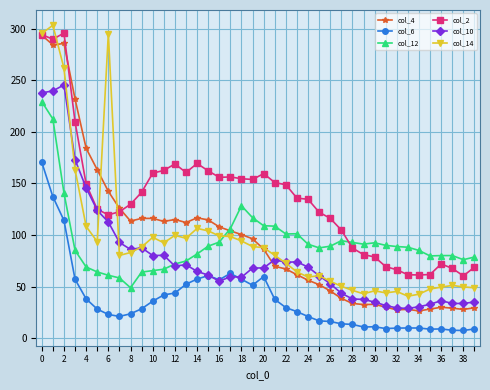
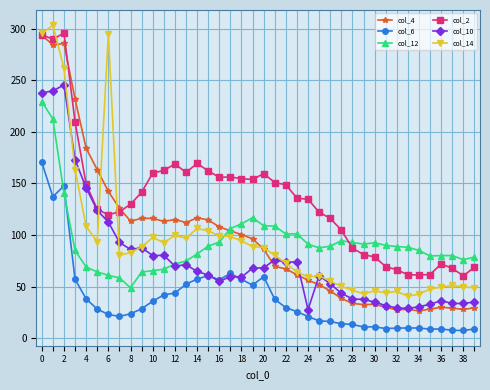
  {
    "col_4": {
      "2": 286,
      "4": 184,
      "6": 142,
      "8": 114,
      "10": 116,
      "12": 115,
      "14": 117,
      "16": 108,
      "18": 100,
      "22": 67,
      "24": 56,
      "26": 46,
      "28": 34,
      "34": 27,
      "36": 30,
      "38": 28
    },
    "col_6": {
      "0": 170,
-     "2": 114,
+     "2": 148,
      "4": 38,
      "6": 23,
      "8": 24,
      "10": 36,
      "12": 44,
      "14": 57,
      "20": 60,
      "22": 30,
      "24": 21,
      "26": 16,
      "28": 13,
      "30": 11,
      "32": 10,
      "34": 10,
      "36": 9,
      "38": 8
    },
    "col_12": {
      "0": 229,
      "2": 141,
      "4": 69,
      "6": 61,
      "8": 49,
      "10": 66,
      "14": 82,
      "16": 93,
-     "18": 128,
+     "18": 111,
      "20": 109,
      "22": 101,
      "24": 91,
      "26": 89,
      "28": 93,
      "30": 92,
      "32": 89,
      "34": 85,
      "36": 80,
      "38": 76
    },
    "col_2": {
      "2": 296,
      "4": 149,
      "6": 120,
      "8": 130,
      "10": 160,
      "12": 169,
      "14": 169,
      "16": 156,
      "18": 155,
      "20": 160,
      "22": 149,
      "24": 135,
      "26": 116,
      "28": 87,
      "30": 79,
      "32": 66,
      "34": 61,
      "36": 72,
      "38": 60
    },
    "col_10": {
      "0": 238,
      "2": 245,
      "4": 146,
      "6": 113,
      "8": 86,
      "10": 80,
      "14": 65,
      "20": 68,
-     "24": 69,
+     "24": 28,
      "26": 53,
      "28": 38,
      "34": 31,
      "36": 36,
      "38": 34
    },
    "col_14": {
      "2": 262,
      "4": 108,
      "6": 295,
      "8": 83,
      "10": 98,
      "12": 100,
      "14": 106,
      "16": 99,
      "18": 94,
      "24": 59,
      "26": 55,
      "28": 46,
      "30": 46,
      "32": 45,
      "34": 43,
      "36": 50,
      "38": 50
    }
  }
